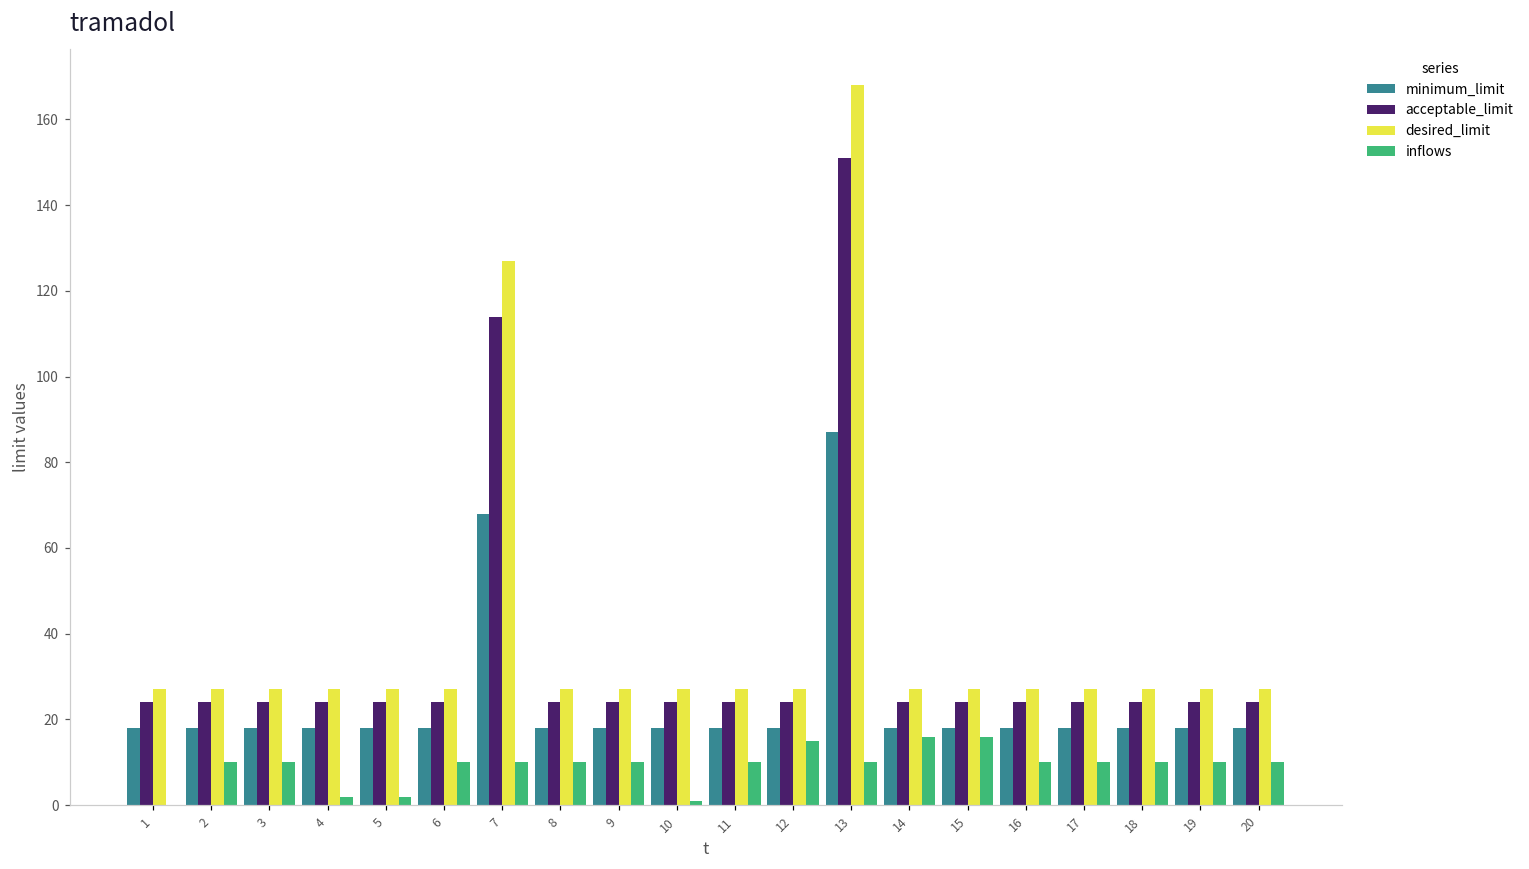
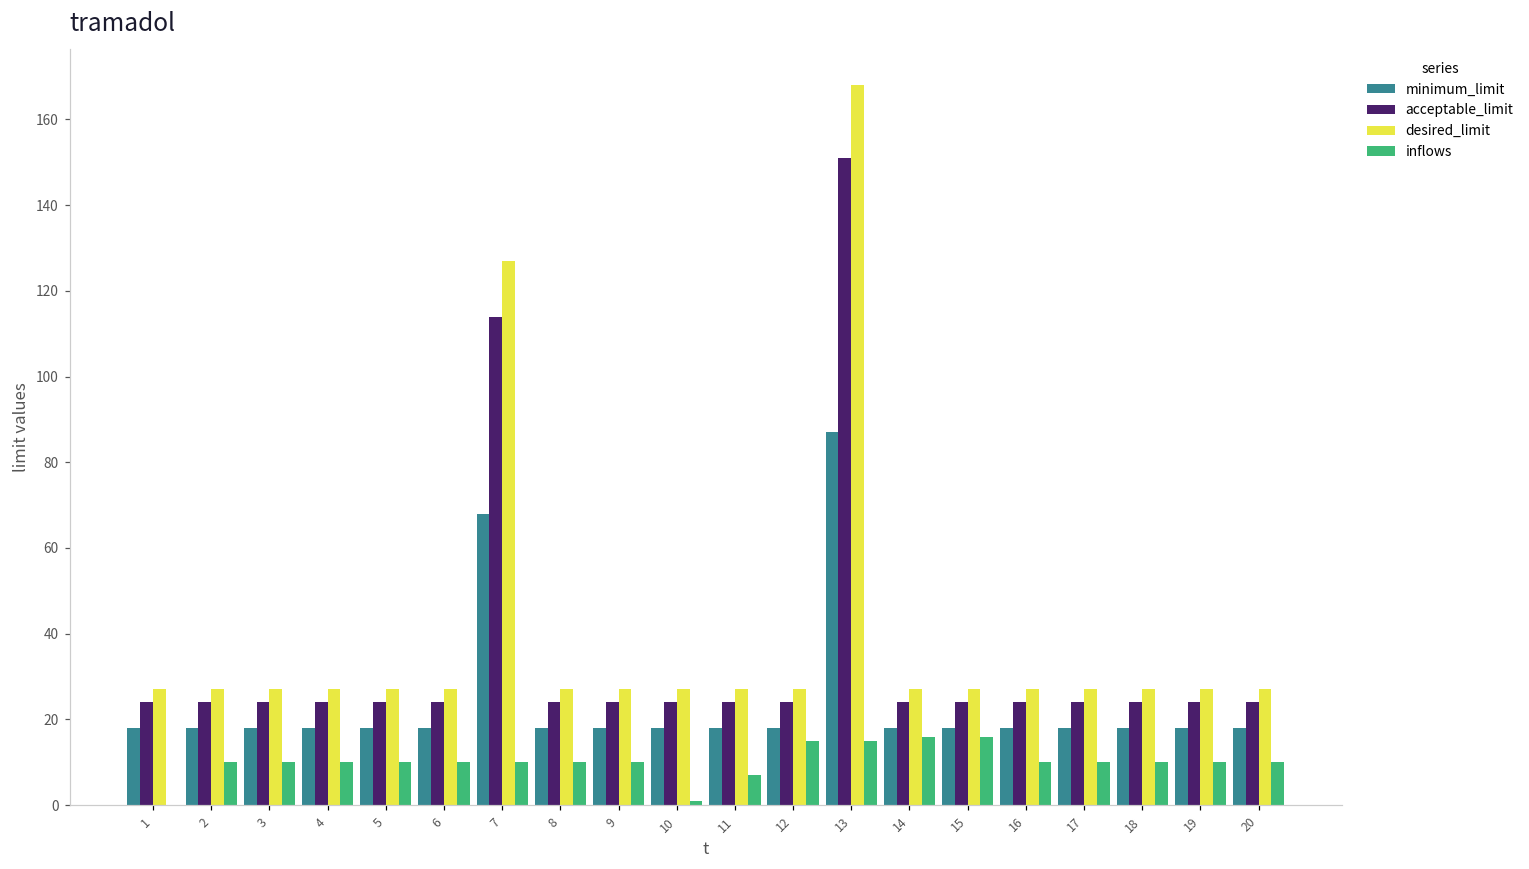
  {
    "minimum_limit": {
      "1": 18,
      "2": 18,
      "3": 18,
      "4": 18,
      "5": 18,
      "6": 18,
      "7": 68,
      "8": 18,
      "9": 18,
      "10": 18,
      "11": 18,
      "12": 18,
      "13": 87,
      "14": 18,
      "15": 18,
      "16": 18,
      "17": 18,
      "18": 18,
      "19": 18,
      "20": 18
    },
    "acceptable_limit": {
      "1": 24,
      "2": 24,
      "3": 24,
      "4": 24,
      "5": 24,
      "6": 24,
      "7": 114,
      "8": 24,
      "9": 24,
      "10": 24,
      "11": 24,
      "12": 24,
      "13": 151,
      "14": 24,
      "15": 24,
      "16": 24,
      "17": 24,
      "18": 24,
      "19": 24,
      "20": 24
    },
    "desired_limit": {
      "1": 27,
      "2": 27,
      "3": 27,
      "4": 27,
      "5": 27,
      "6": 27,
      "7": 127,
      "8": 27,
      "9": 27,
      "10": 27,
      "11": 27,
      "12": 27,
      "13": 168,
      "14": 27,
      "15": 27,
      "16": 27,
      "17": 27,
      "18": 27,
      "19": 27,
      "20": 27
    },
    "inflows": {
      "1": 0,
      "2": 10,
      "3": 10,
-     "4": 2,
-     "5": 2,
+     "4": 10,
+     "5": 10,
      "6": 10,
      "7": 10,
      "8": 10,
      "9": 10,
      "10": 1,
-     "11": 10,
+     "11": 7,
      "12": 15,
-     "13": 10,
+     "13": 15,
      "14": 16,
      "15": 16,
      "16": 10,
      "17": 10,
      "18": 10,
      "19": 10,
      "20": 10
    }
  }
